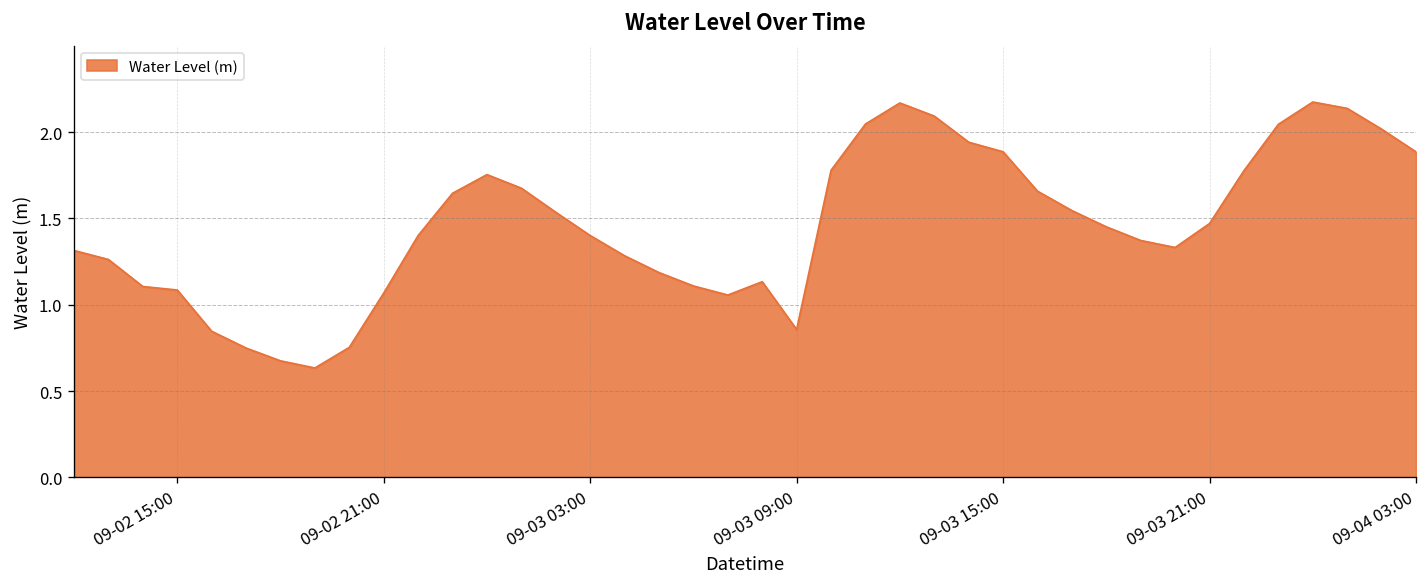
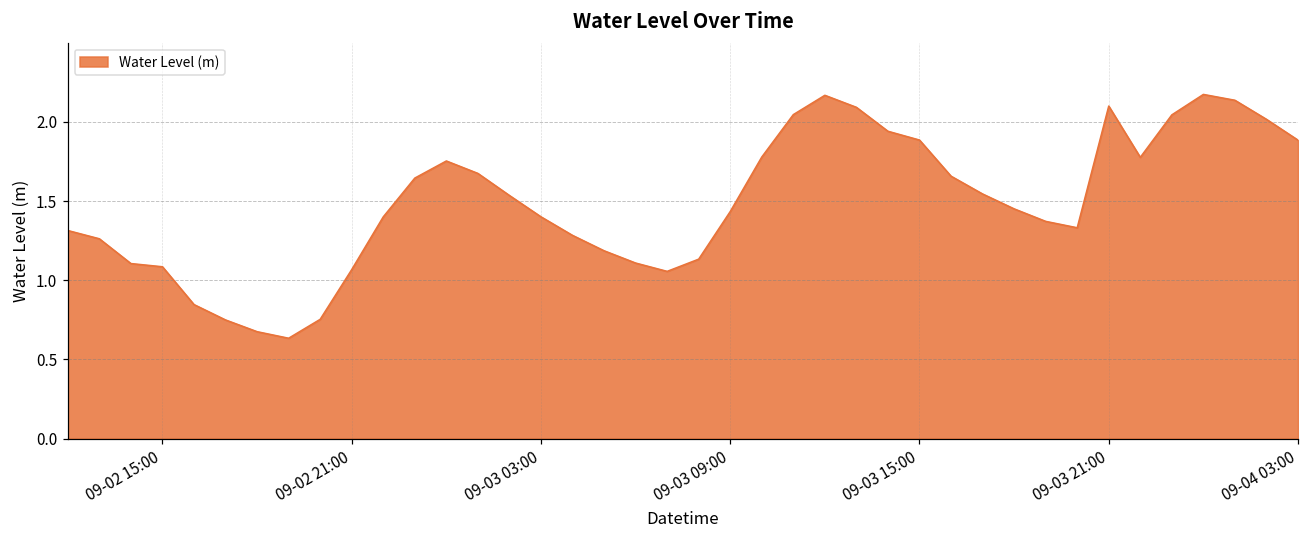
  {
    "09-02 15:00": 1.09,
    "09-02 21:00": 1.07,
    "09-03 03:00": 1.40,
-   "09-03 09:00": 0.86,
+   "09-03 09:00": 1.43,
    "09-03 15:00": 1.89,
-   "09-03 21:00": 1.47,
+   "09-03 21:00": 2.10,
    "09-04 03:00": 1.89
  }
